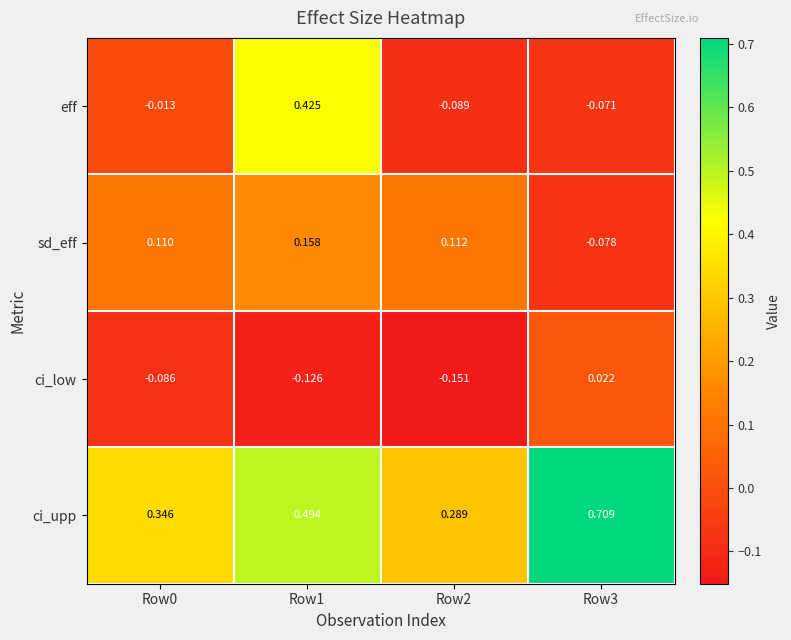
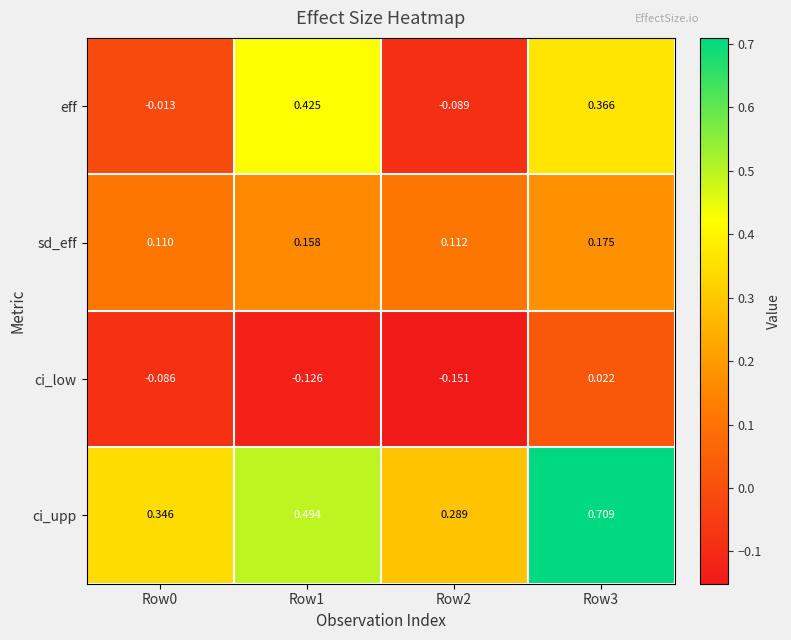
  {
    "eff": {
      "Row0": -0.013,
      "Row1": 0.425,
      "Row2": -0.089,
-     "Row3": -0.071
+     "Row3": 0.366
    },
    "sd_eff": {
      "Row0": 0.110,
      "Row1": 0.158,
      "Row2": 0.112,
-     "Row3": -0.078
+     "Row3": 0.175
    },
    "ci_low": {
      "Row0": -0.086,
      "Row1": -0.126,
      "Row2": -0.151,
      "Row3": 0.022
    },
    "ci_upp": {
      "Row0": 0.346,
      "Row1": 0.494,
      "Row2": 0.289,
      "Row3": 0.709
    }
  }
